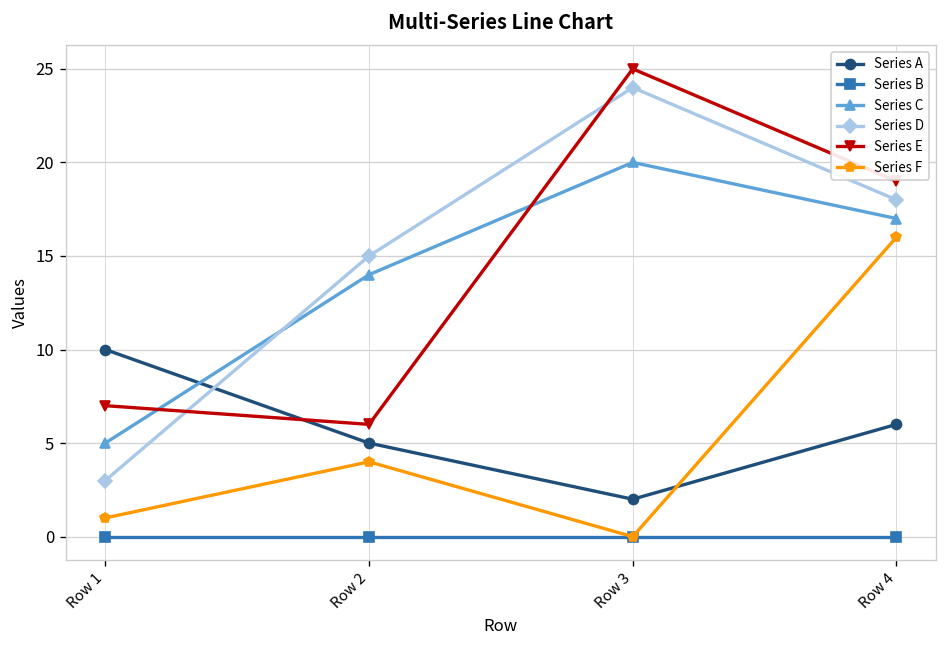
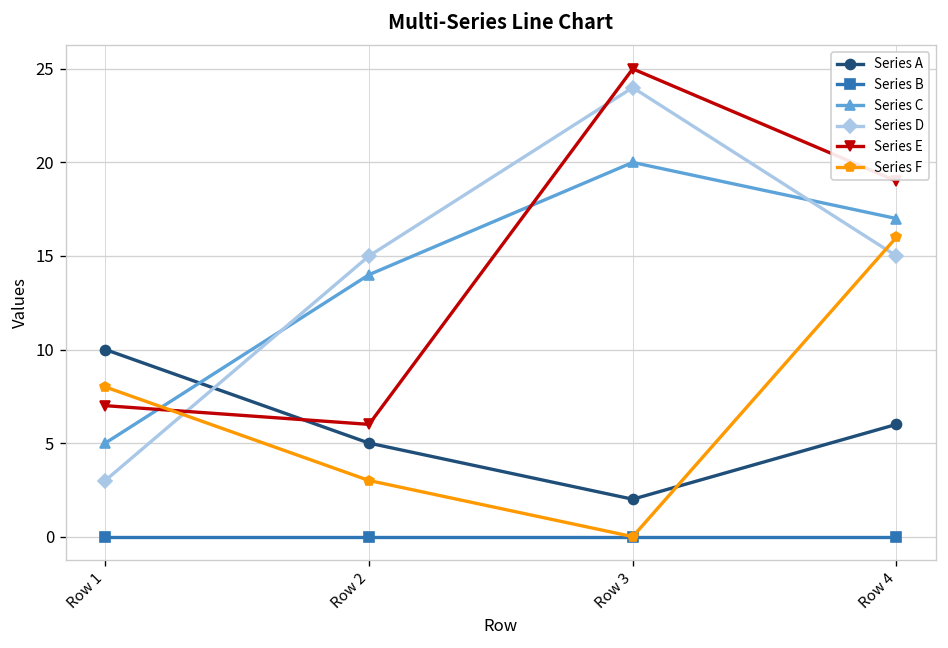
  {
    "Series A": {
      "Row 1": 10,
      "Row 2": 5,
      "Row 3": 2,
      "Row 4": 6
    },
    "Series B": {
      "Row 1": 0,
      "Row 2": 0,
      "Row 4": 0
    },
    "Series C": {
      "Row 1": 5,
      "Row 2": 14,
      "Row 3": 20,
      "Row 4": 17
    },
    "Series D": {
      "Row 1": 3,
      "Row 2": 15,
      "Row 3": 24,
-     "Row 4": 18
+     "Row 4": 15
    },
    "Series E": {
      "Row 1": 7,
      "Row 2": 6,
      "Row 3": 25,
      "Row 4": 19
    },
    "Series F": {
-     "Row 1": 1,
-     "Row 2": 4,
+     "Row 1": 8,
+     "Row 2": 3,
      "Row 4": 16
    }
  }
